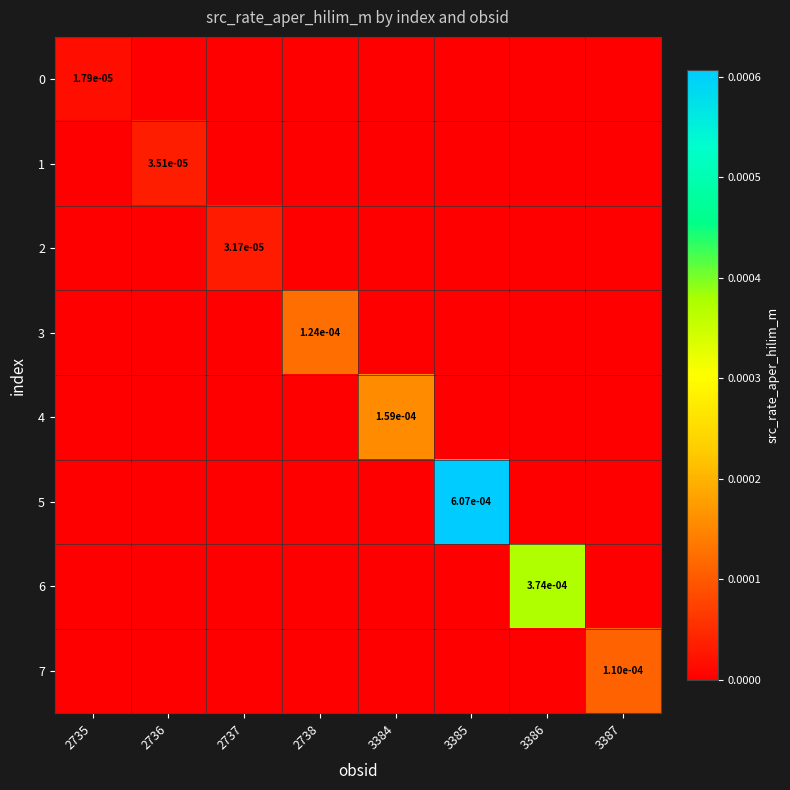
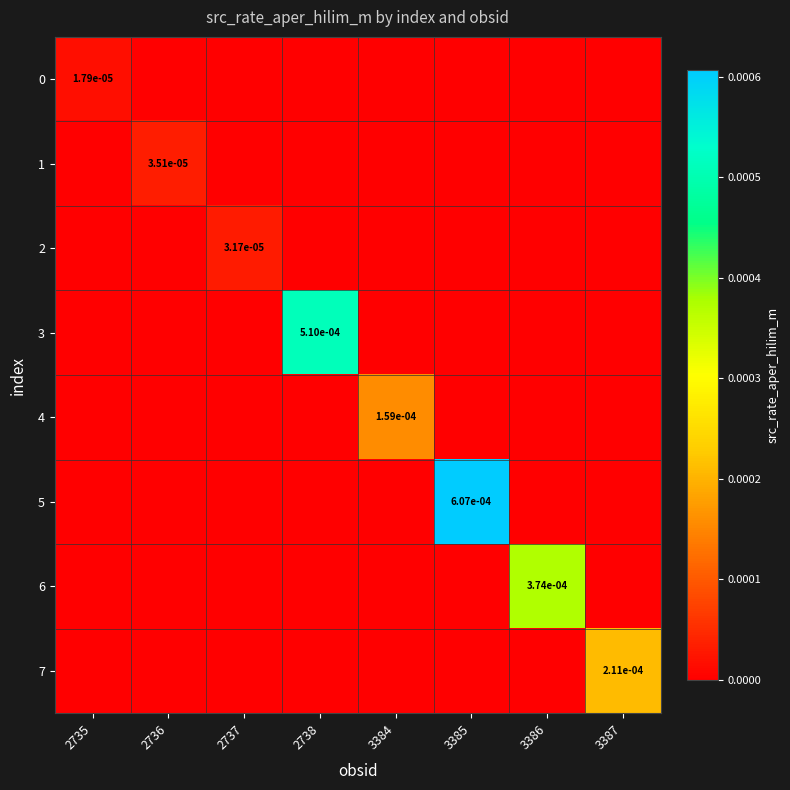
  {
    "0": {
      "2735": "1.79e-05"
    },
    "1": {
      "2736": "3.51e-05"
    },
    "2": {
      "2737": "3.17e-05"
    },
    "3": {
-     "2738": "1.24e-04"
+     "2738": "5.10e-04"
    },
    "4": {
      "3384": "1.59e-04"
    },
    "5": {
      "3385": "6.07e-04"
    },
    "6": {
      "3386": "3.74e-04"
    },
    "7": {
-     "3387": "1.10e-04"
+     "3387": "2.11e-04"
    }
  }
